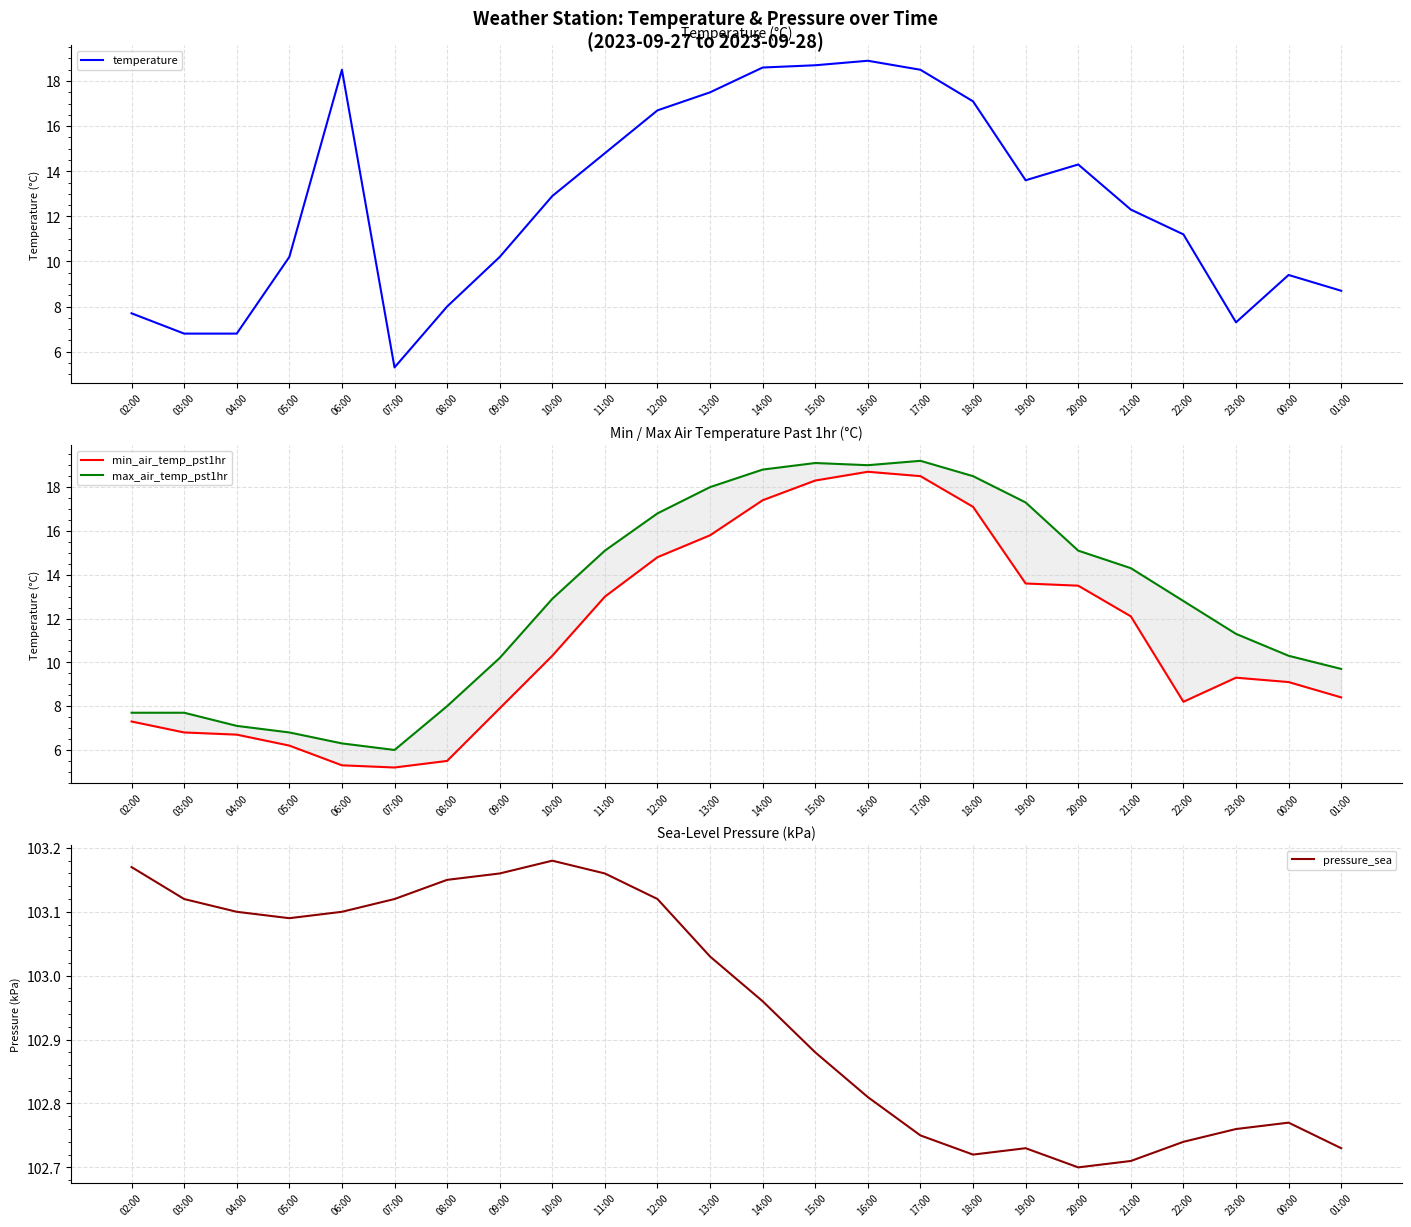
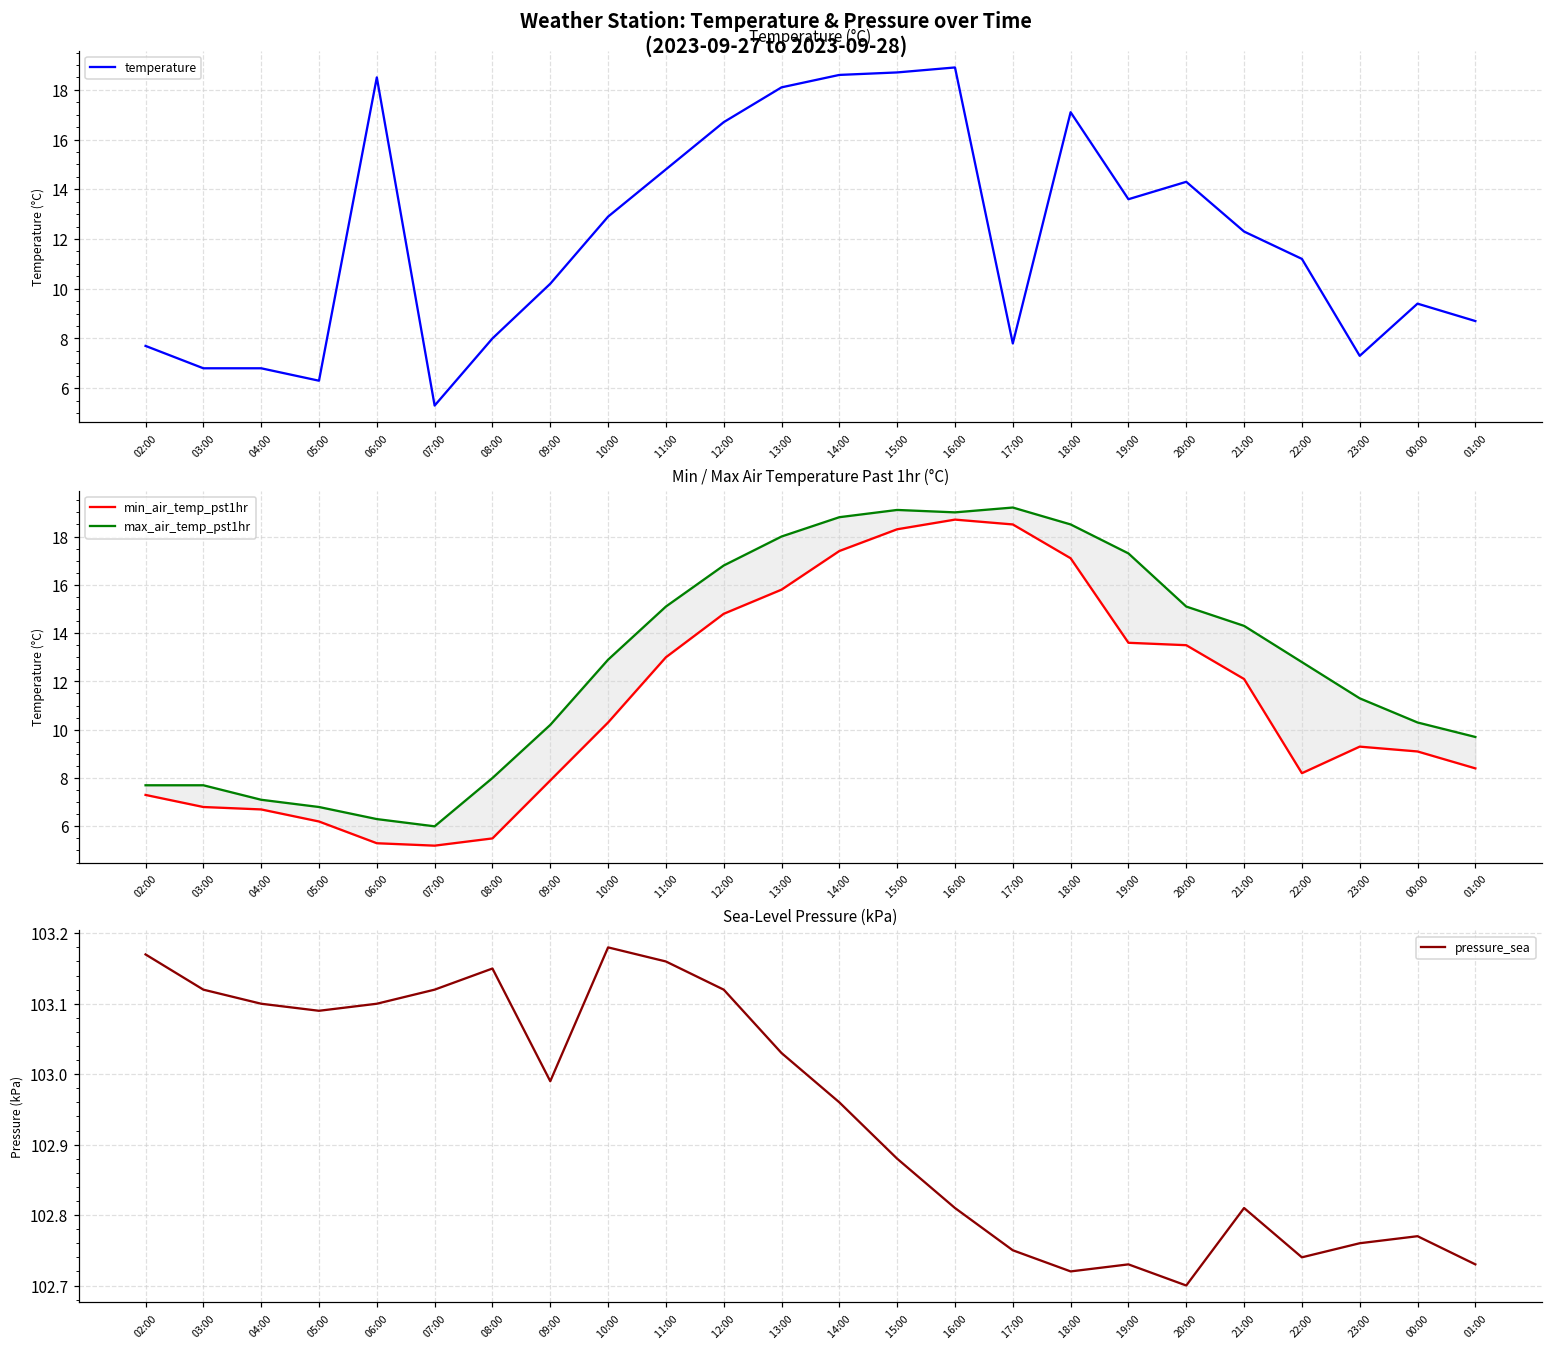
  {
    "Temperature (°C)": {
      "02:00": 7.7,
      "03:00": 6.8,
      "04:00": 6.8,
-     "05:00": 10.2,
+     "05:00": 6.3,
      "06:00": 18.5,
      "07:00": 5.3,
      "08:00": 8.0,
      "09:00": 10.2,
      "10:00": 12.9,
      "11:00": 14.8,
      "12:00": 16.7,
-     "13:00": 17.5,
+     "13:00": 18.1,
      "14:00": 18.6,
      "15:00": 18.7,
      "16:00": 18.9,
-     "17:00": 18.5,
+     "17:00": 7.8,
      "18:00": 17.1,
      "19:00": 13.6,
      "20:00": 14.3,
      "21:00": 12.3,
      "22:00": 11.2,
      "23:00": 7.3,
      "00:00": 9.4,
      "01:00": 8.7
    },
    "Min / Max Air Temperature Past 1hr (°C)": {
      "min_air_temp_pst1hr": {
        "02:00": 7.3,
        "03:00": 6.8,
        "04:00": 6.7,
        "05:00": 6.2,
        "06:00": 5.3,
        "07:00": 5.2,
        "08:00": 5.5,
        "09:00": 7.9,
        "10:00": 10.3,
        "11:00": 13.0,
        "12:00": 14.8,
        "13:00": 15.8,
        "14:00": 17.4,
        "15:00": 18.3,
        "16:00": 18.7,
        "17:00": 18.5,
        "18:00": 17.1,
        "19:00": 13.6,
        "20:00": 13.5,
        "21:00": 12.1,
        "22:00": 8.2,
        "23:00": 9.3,
        "00:00": 9.1,
        "01:00": 8.4
      },
      "max_air_temp_pst1hr": {
        "02:00": 7.7,
        "03:00": 7.7,
        "04:00": 7.1,
        "05:00": 6.8,
        "06:00": 6.3,
        "07:00": 6.0,
        "08:00": 8.0,
        "09:00": 10.2,
        "10:00": 12.9,
        "11:00": 15.1,
        "12:00": 16.8,
        "13:00": 18.0,
        "14:00": 18.8,
        "15:00": 19.1,
        "16:00": 19.0,
        "17:00": 19.2,
        "18:00": 18.5,
        "19:00": 17.3,
        "20:00": 15.1,
        "21:00": 14.3,
        "22:00": 12.8,
        "23:00": 11.3,
        "00:00": 10.3,
        "01:00": 9.7
      }
    },
    "Sea-Level Pressure (kPa)": {
      "02:00": 103.17,
      "03:00": 103.12,
      "04:00": 103.10,
      "05:00": 103.09,
      "06:00": 103.10,
      "07:00": 103.12,
      "08:00": 103.15,
-     "09:00": 103.16,
+     "09:00": 102.99,
      "10:00": 103.18,
      "11:00": 103.16,
      "12:00": 103.12,
      "13:00": 103.03,
      "14:00": 102.96,
      "15:00": 102.88,
      "16:00": 102.81,
      "17:00": 102.75,
      "18:00": 102.72,
      "19:00": 102.73,
      "20:00": 102.70,
-     "21:00": 102.71,
+     "21:00": 102.81,
      "22:00": 102.74,
      "23:00": 102.76,
      "00:00": 102.77,
      "01:00": 102.73
    }
  }
